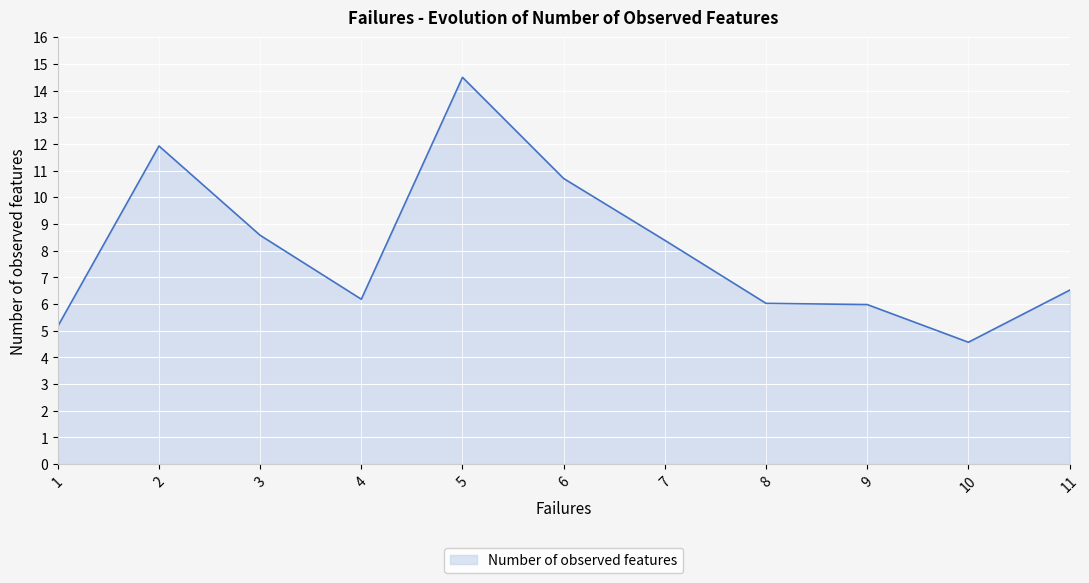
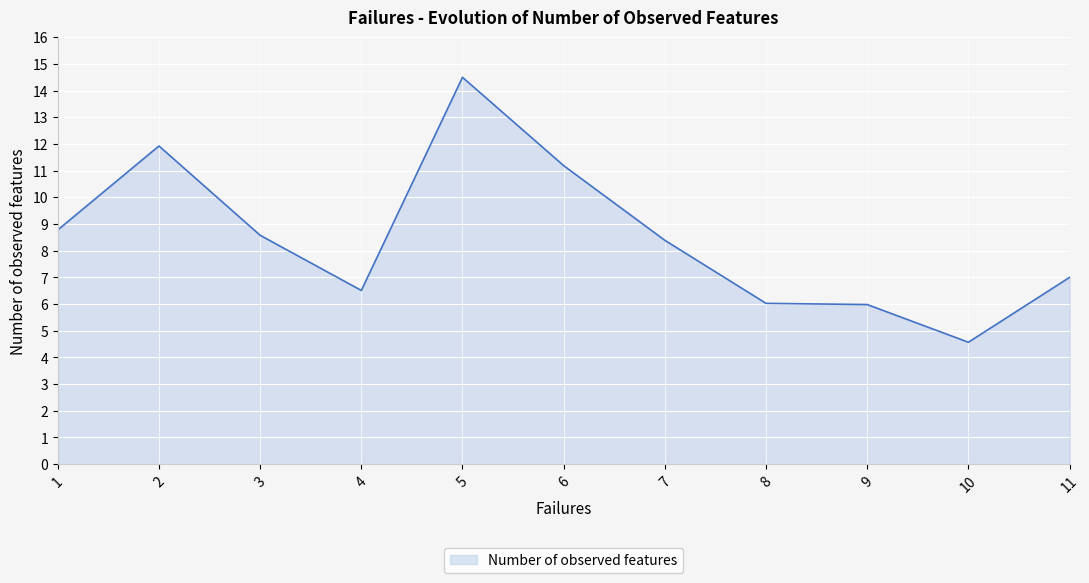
  {
-   "1": 5.2,
+   "1": 8.8,
    "2": 11.9,
    "3": 8.6,
-   "4": 6.2,
+   "4": 6.5,
    "5": 14.5,
-   "6": 10.7,
+   "6": 11.2,
    "7": 8.4,
    "8": 6.0,
    "9": 6.0,
    "10": 4.6,
-   "11": 6.5
+   "11": 7.0
  }
